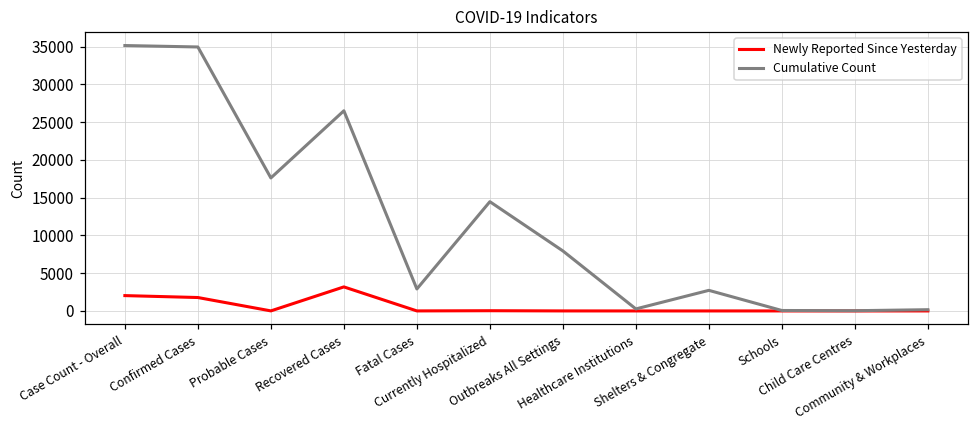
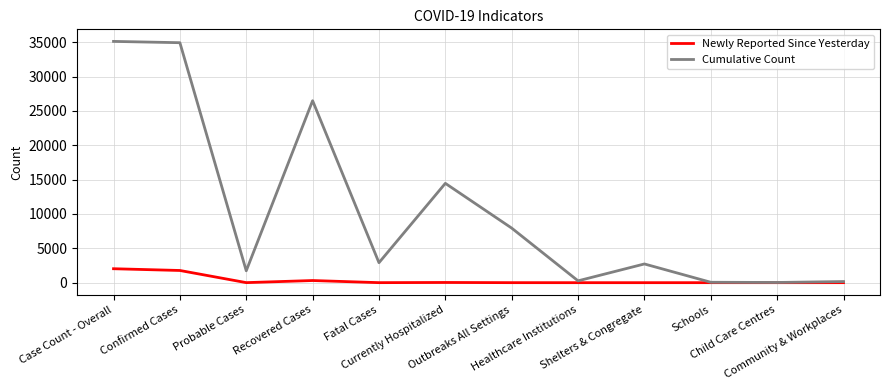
  {
    "Newly Reported Since Yesterday": {
      "Case Count - Overall": 2000,
      "Confirmed Cases": 2000,
      "Probable Cases": 0,
-     "Recovered Cases": 3000,
+     "Recovered Cases": 0,
      "Fatal Cases": 0,
      "Currently Hospitalized": 0,
      "Outbreaks All Settings": 0,
      "Shelters & Congregate": 0
    },
    "Cumulative Count": {
      "Case Count - Overall": 35000,
      "Confirmed Cases": 35000,
-     "Probable Cases": 18000,
+     "Probable Cases": 2000,
      "Recovered Cases": 26000,
      "Fatal Cases": 3000,
      "Currently Hospitalized": 14000,
      "Outbreaks All Settings": 8000,
      "Shelters & Congregate": 3000
    }
  }
